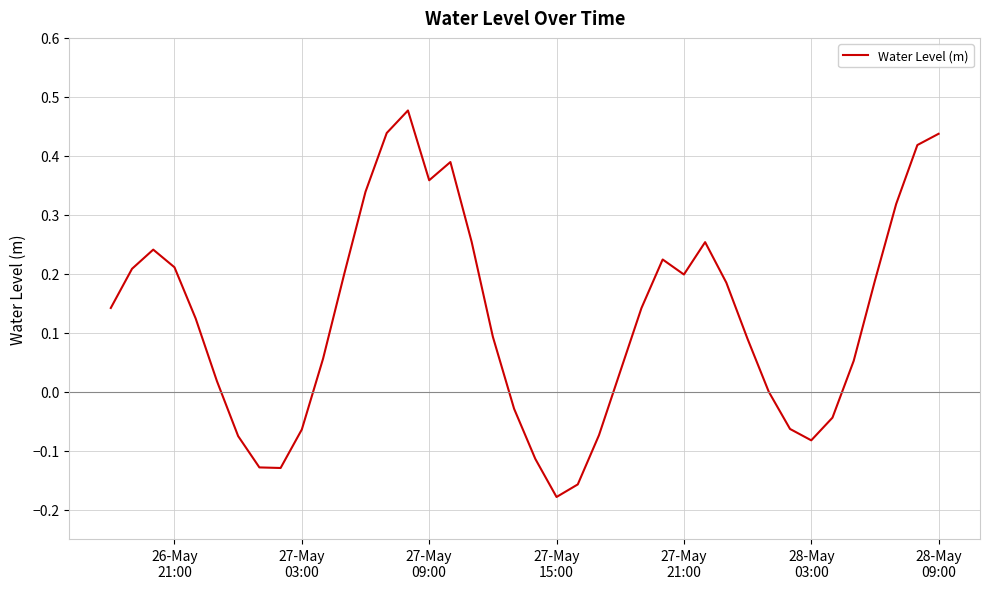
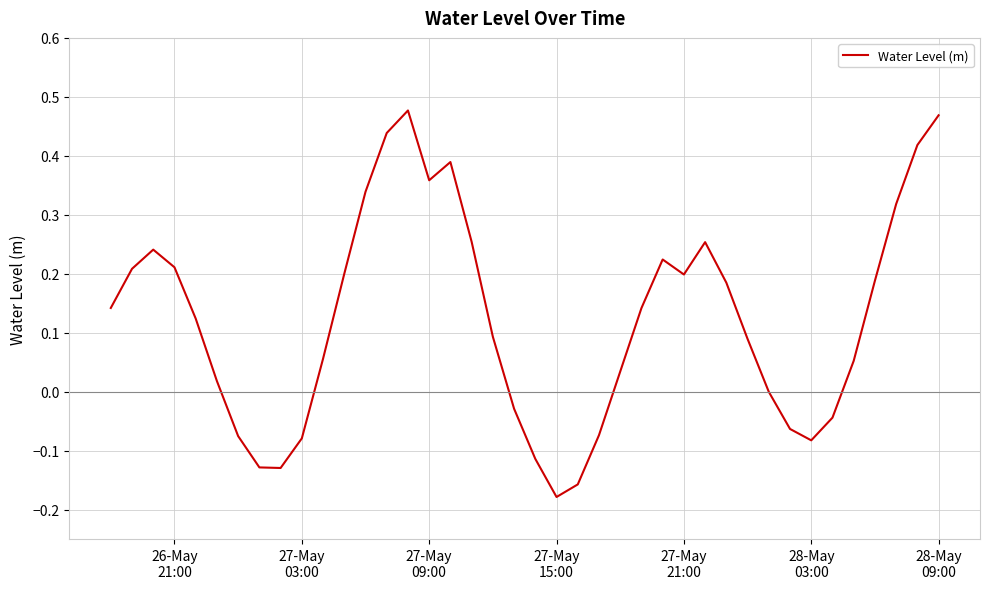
  {
    "26-May 21:00": 0.21,
-   "27-May 03:00": -0.06,
+   "27-May 03:00": -0.08,
    "27-May 09:00": 0.36,
    "27-May 15:00": -0.18,
    "27-May 21:00": 0.20,
    "28-May 03:00": -0.08,
-   "28-May 09:00": 0.44
+   "28-May 09:00": 0.47
  }
